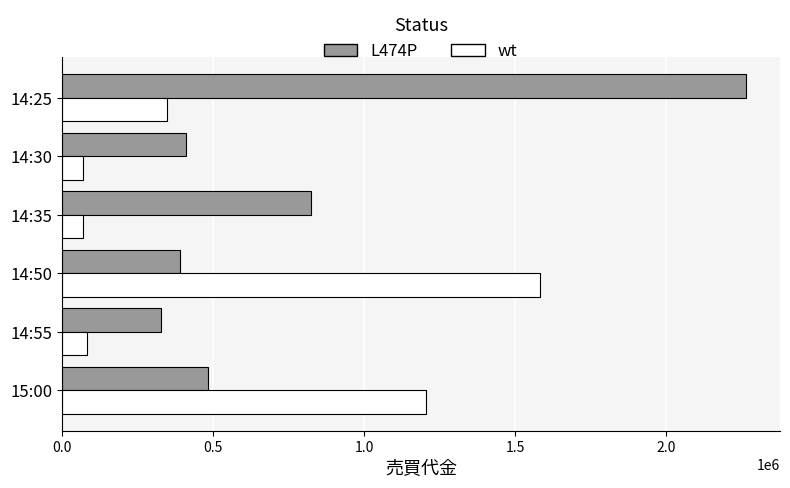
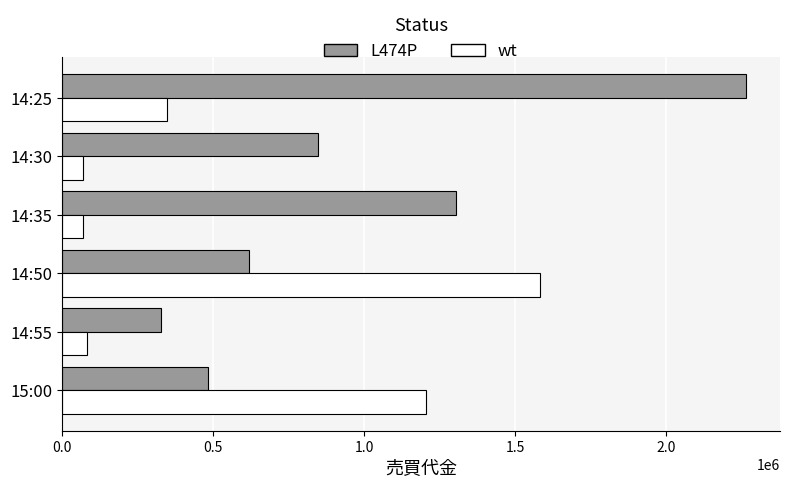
  {
    "L474P": {
      "14:25": 2260000,
-     "14:30": 410000,
-     "14:35": 830000,
-     "14:50": 390000,
+     "14:30": 850000,
+     "14:35": 1300000,
+     "14:50": 620000,
      "14:55": 330000,
      "15:00": 480000
    },
    "wt": {
      "14:25": 350000,
      "14:30": 70000,
      "14:35": 70000,
      "14:50": 1580000,
      "14:55": 80000,
      "15:00": 1200000
    }
  }
